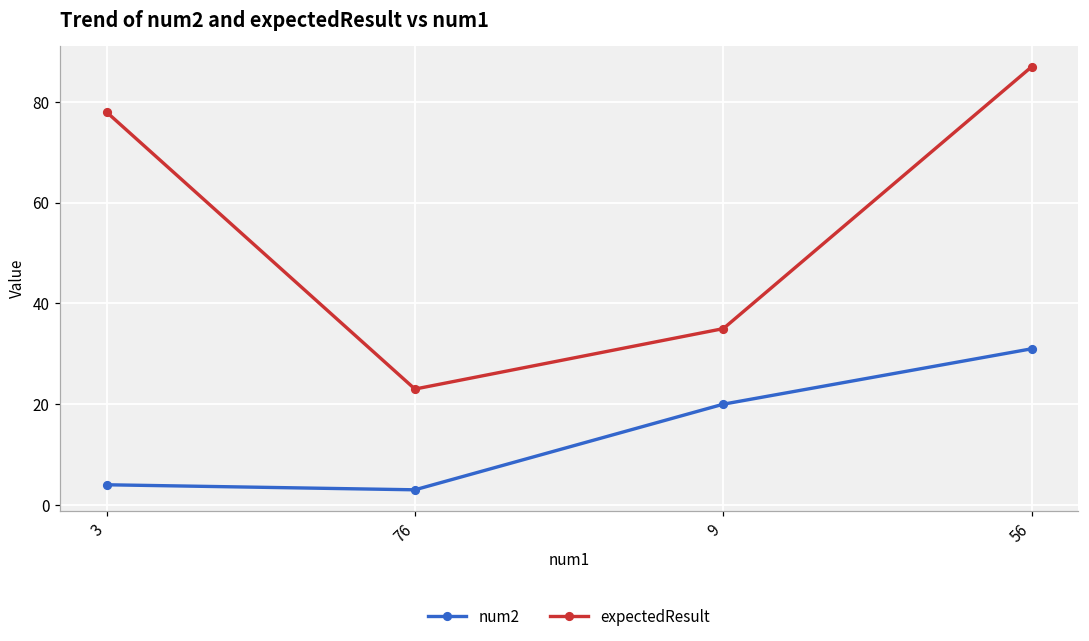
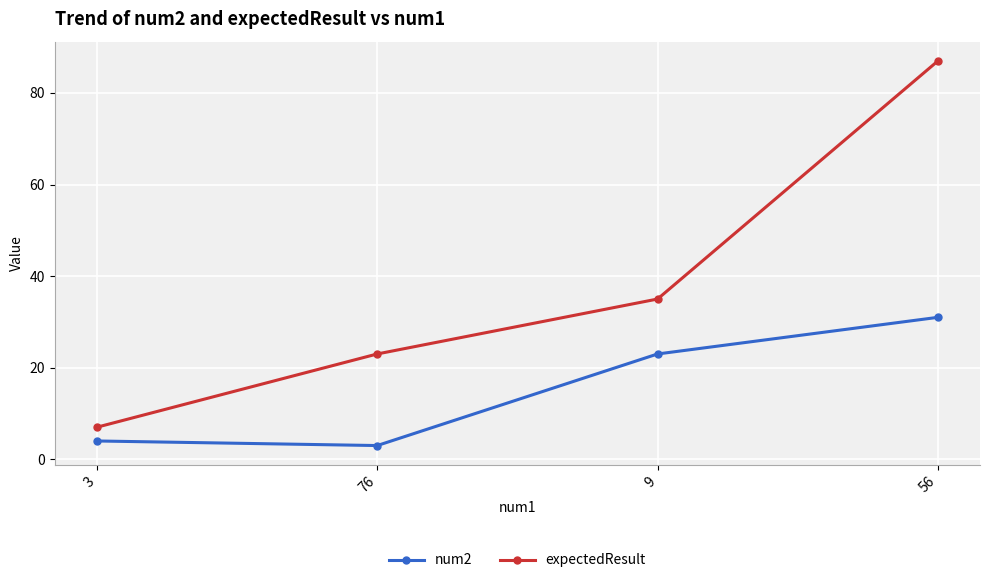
  {
    "num2": {
      "3": 4,
      "76": 3,
-     "9": 20,
+     "9": 23,
      "56": 31
    },
    "expectedResult": {
-     "3": 78,
+     "3": 7,
      "76": 23,
      "9": 35,
      "56": 87
    }
  }
